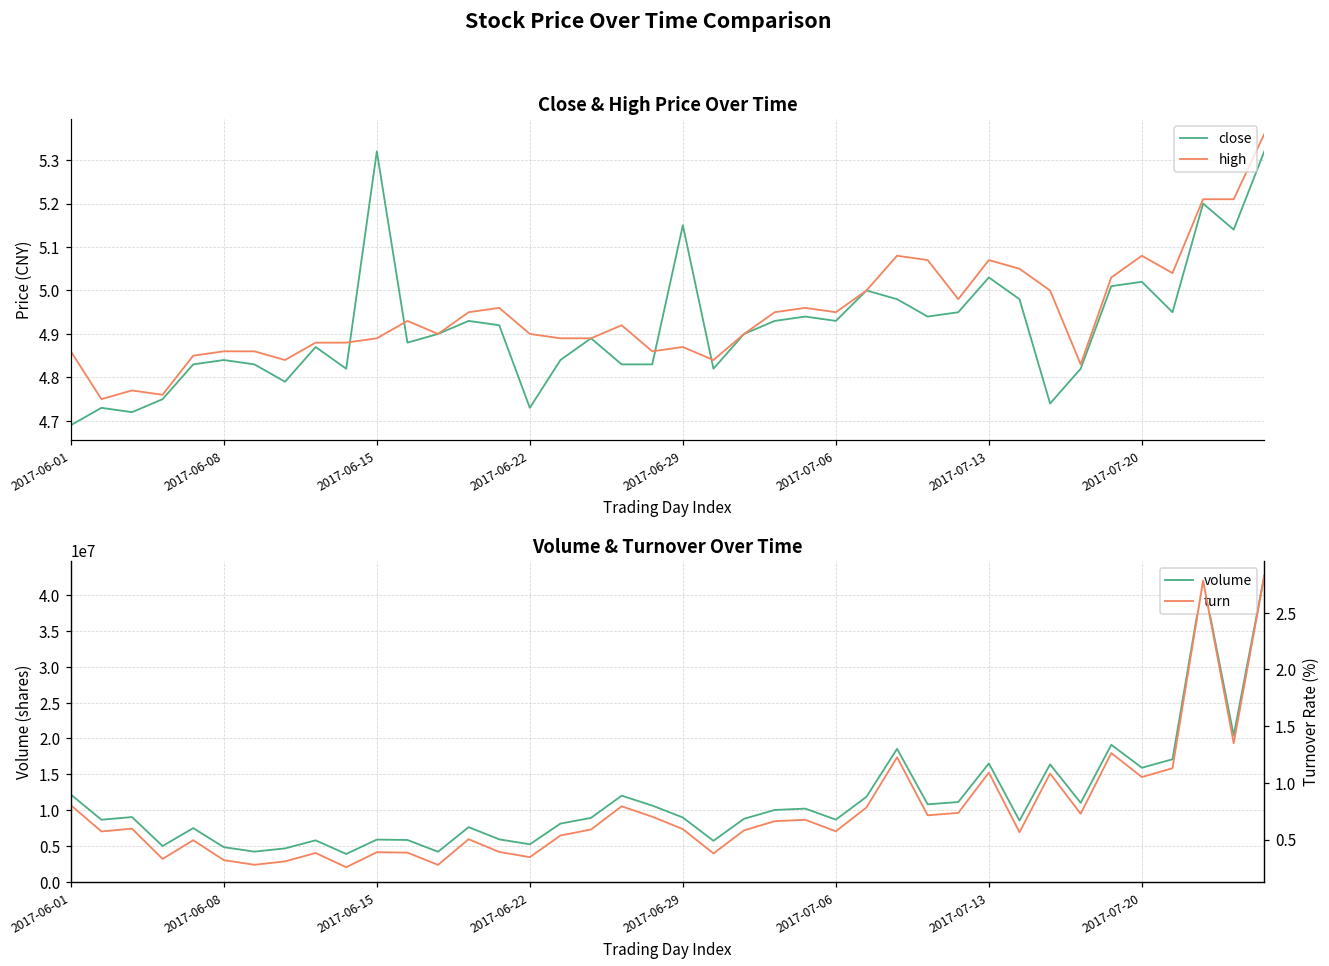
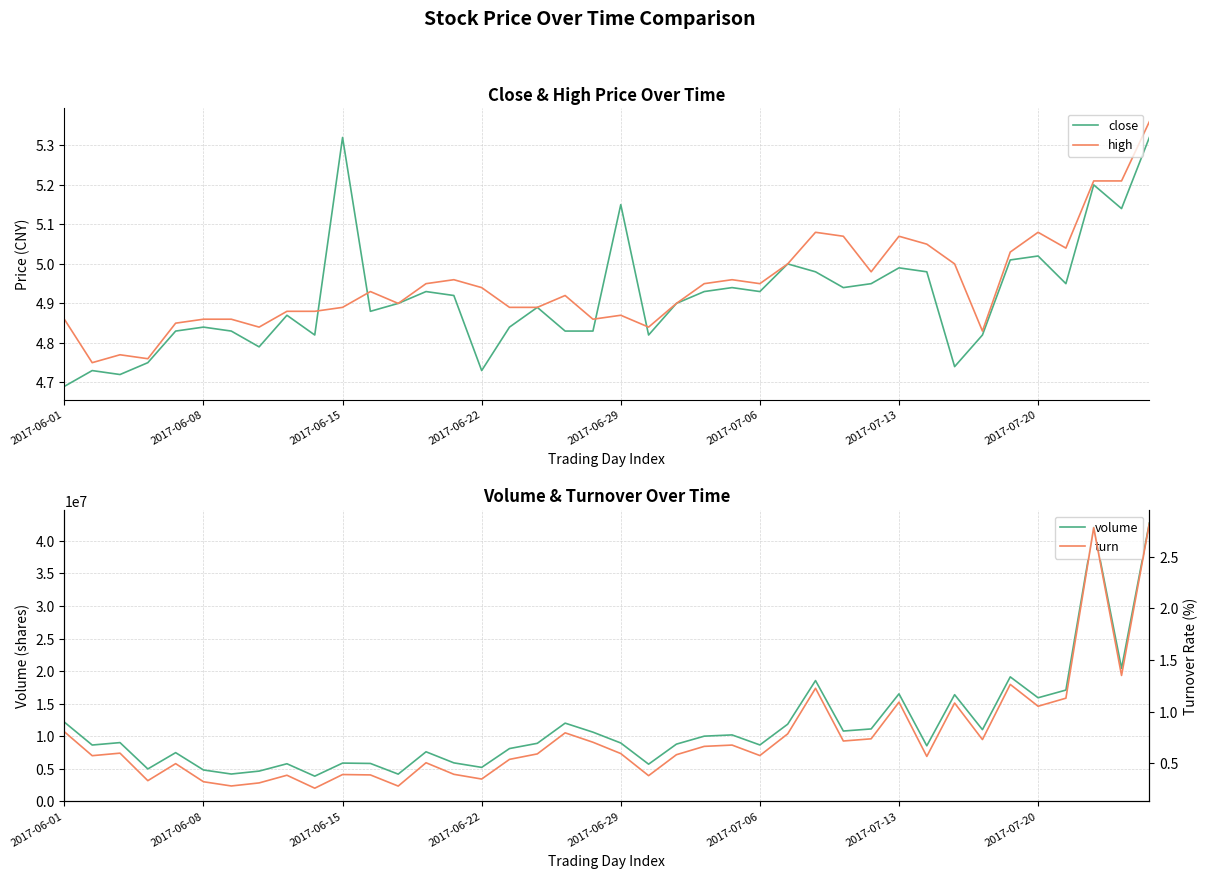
  {
    "Close & High Price Over Time": {
      "close": {
        "2017-06-01": 4.69,
        "2017-06-08": 4.84,
        "2017-06-15": 5.32,
        "2017-06-22": 4.73,
        "2017-06-29": 5.15,
        "2017-07-06": 4.93,
-       "2017-07-13": 5.03,
+       "2017-07-13": 4.99,
        "2017-07-20": 5.02
      },
      "high": {
        "2017-06-01": 4.86,
        "2017-06-08": 4.86,
        "2017-06-15": 4.89,
-       "2017-06-22": 4.90,
+       "2017-06-22": 4.94,
        "2017-06-29": 4.87,
        "2017-07-06": 4.95,
        "2017-07-13": 5.07,
        "2017-07-20": 5.08
      }
    }
  }
